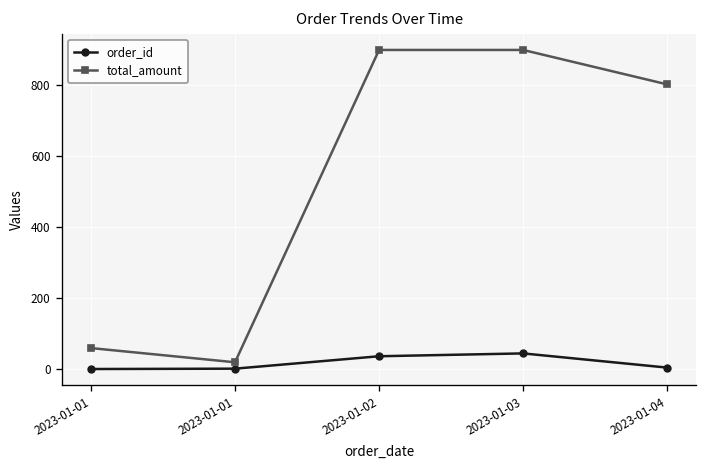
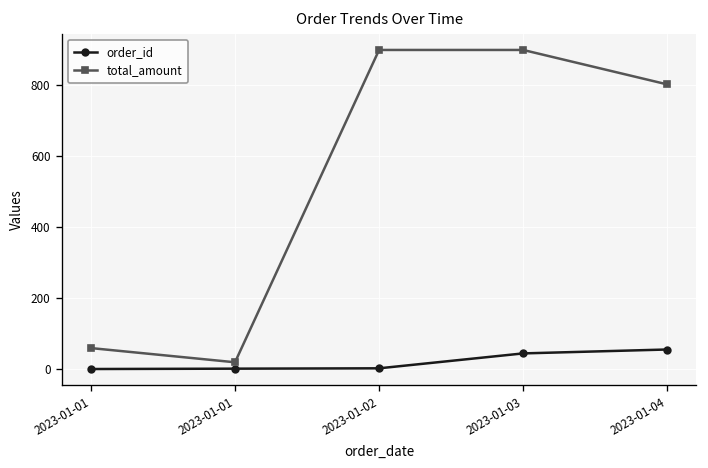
  {
    "order_id": {
-     "2023-01-02": 40,
+     "2023-01-02": 0,
      "2023-01-03": 50,
-     "2023-01-04": 10
+     "2023-01-04": 60
    },
    "total_amount": {
      "2023-01-02": 900,
      "2023-01-03": 900,
      "2023-01-04": 800
    }
  }
